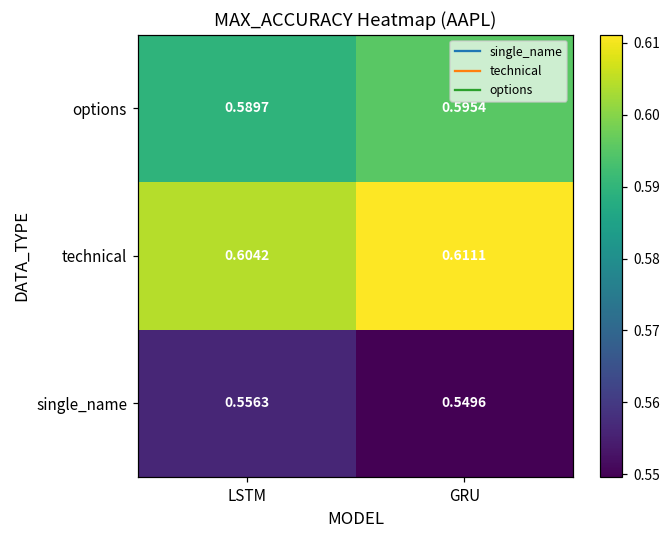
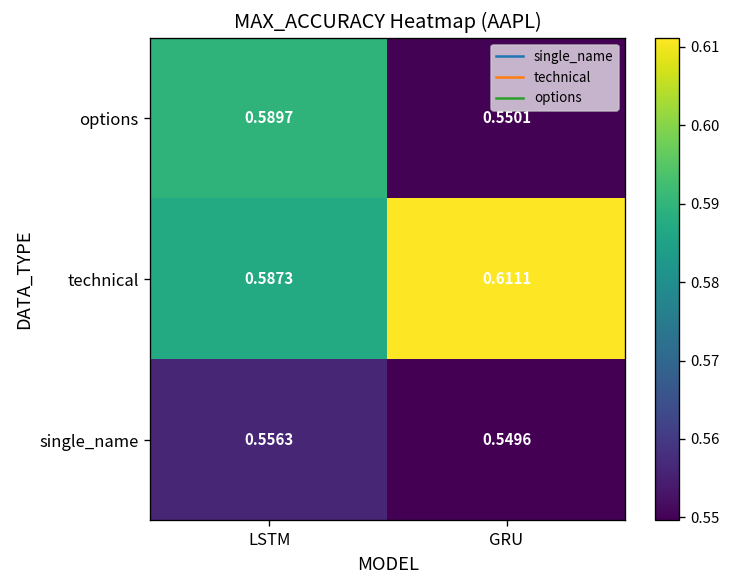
  {
    "options": {
      "LSTM": 0.5897,
-     "GRU": 0.5954
+     "GRU": 0.5501
    },
    "technical": {
-     "LSTM": 0.6042,
+     "LSTM": 0.5873,
      "GRU": 0.6111
    },
    "single_name": {
      "LSTM": 0.5563,
      "GRU": 0.5496
    }
  }
